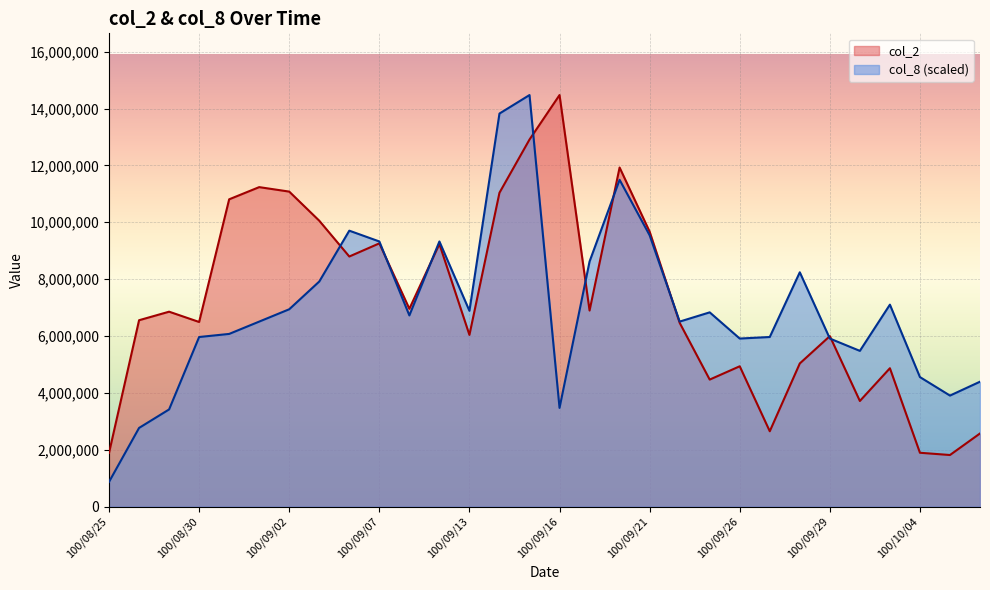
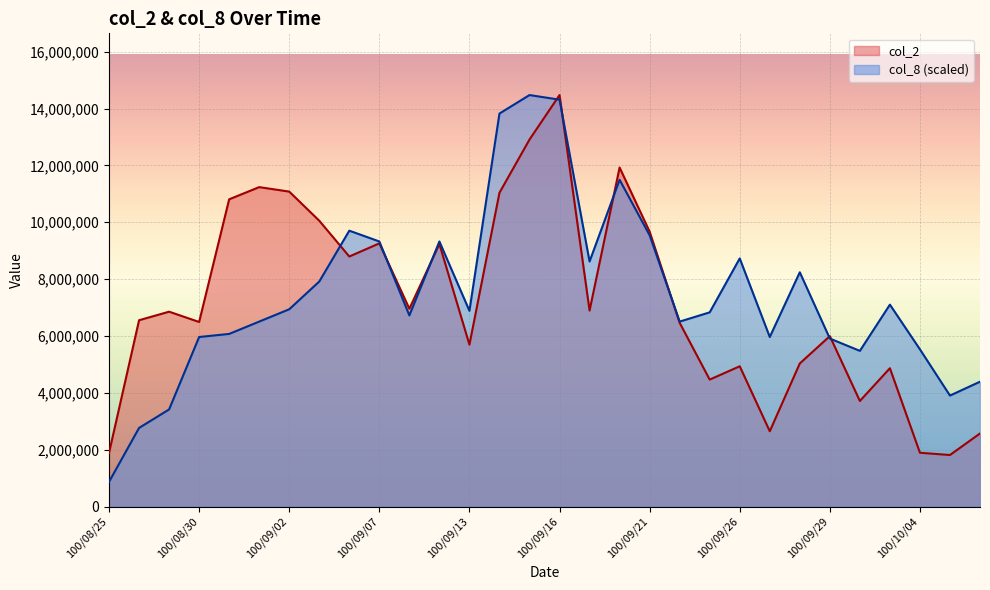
  {
    "col_2": {
      "100/08/25": "1,900,000",
      "100/08/30": "6,500,000",
      "100/09/02": "11,100,000",
-     "100/09/13": "6,000,000",
+     "100/09/13": "5,700,000",
      "100/09/16": "14,500,000",
      "100/09/21": "9,700,000",
      "100/09/26": "4,900,000",
      "100/10/04": "1,900,000"
    },
    "col_8 (scaled)": {
      "100/08/25": "900,000",
      "100/08/30": "6,000,000",
      "100/09/02": "6,900,000",
      "100/09/13": "6,900,000",
-     "100/09/16": "3,500,000",
+     "100/09/16": "14,300,000",
      "100/09/21": "9,500,000",
-     "100/09/26": "5,900,000",
-     "100/10/04": "4,600,000"
+     "100/09/26": "8,700,000",
+     "100/10/04": "5,500,000"
    }
  }
